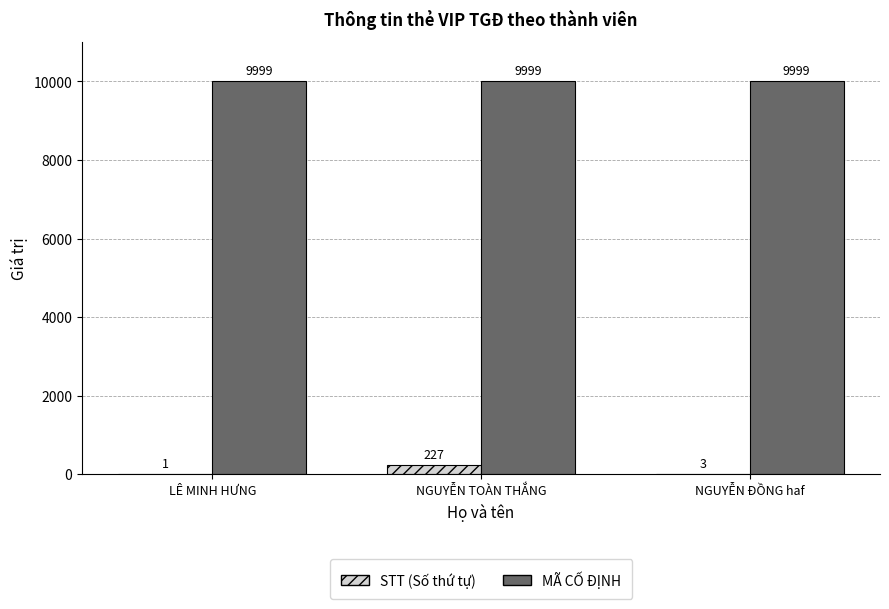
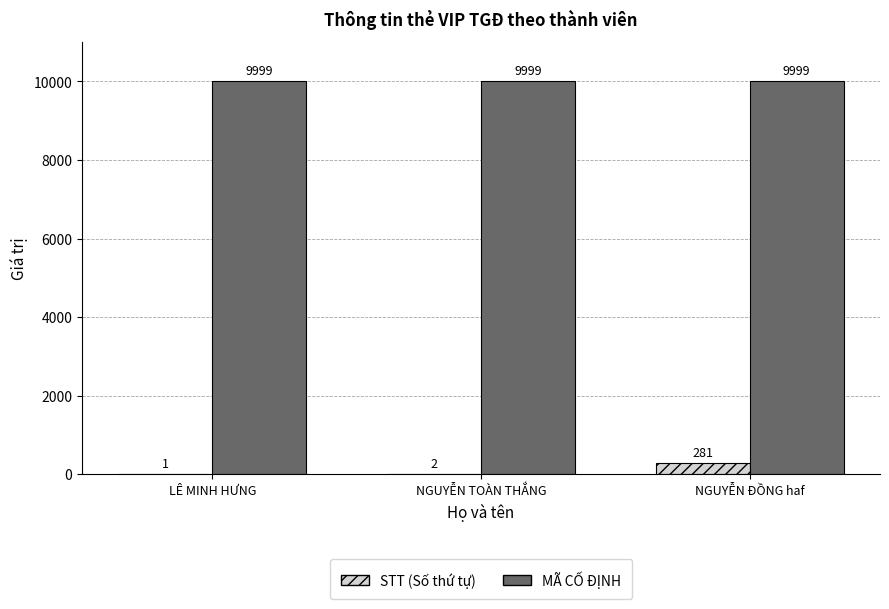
  {
    "STT (Số thứ tự)": {
      "LÊ MINH HƯNG": 1,
-     "NGUYỄN TOÀN THẮNG": 227,
-     "NGUYỄN ĐỒNG haf": 3
+     "NGUYỄN TOÀN THẮNG": 2,
+     "NGUYỄN ĐỒNG haf": 281
    },
    "MÃ CỐ ĐỊNH": {
      "LÊ MINH HƯNG": 9999,
      "NGUYỄN TOÀN THẮNG": 9999,
      "NGUYỄN ĐỒNG haf": 9999
    }
  }
